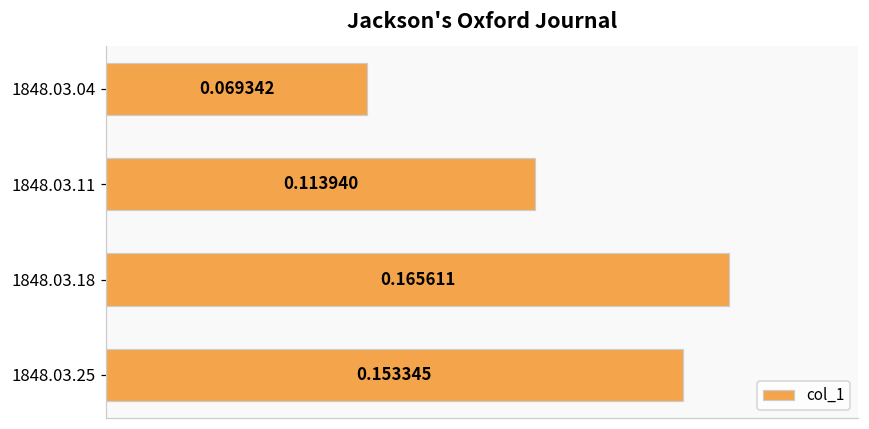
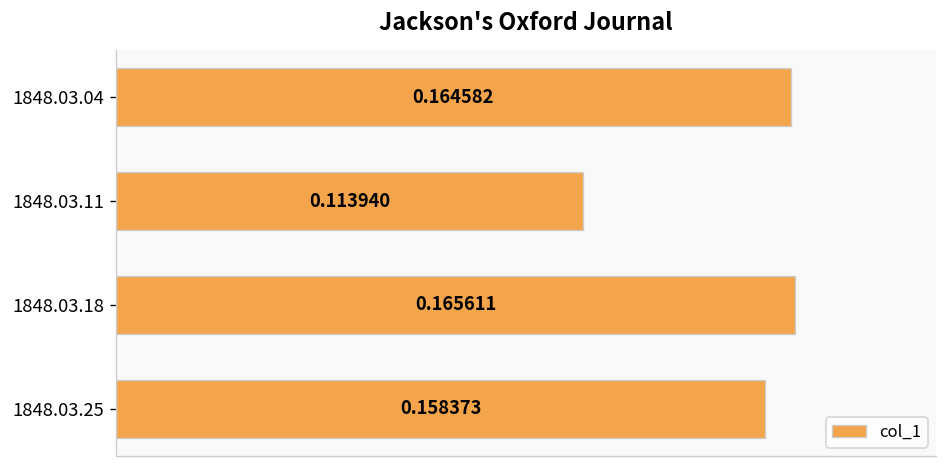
  {
-   "1848.03.04": 0.069342,
+   "1848.03.04": 0.164582,
    "1848.03.11": 0.113940,
    "1848.03.18": 0.165611,
-   "1848.03.25": 0.153345
+   "1848.03.25": 0.158373
  }
